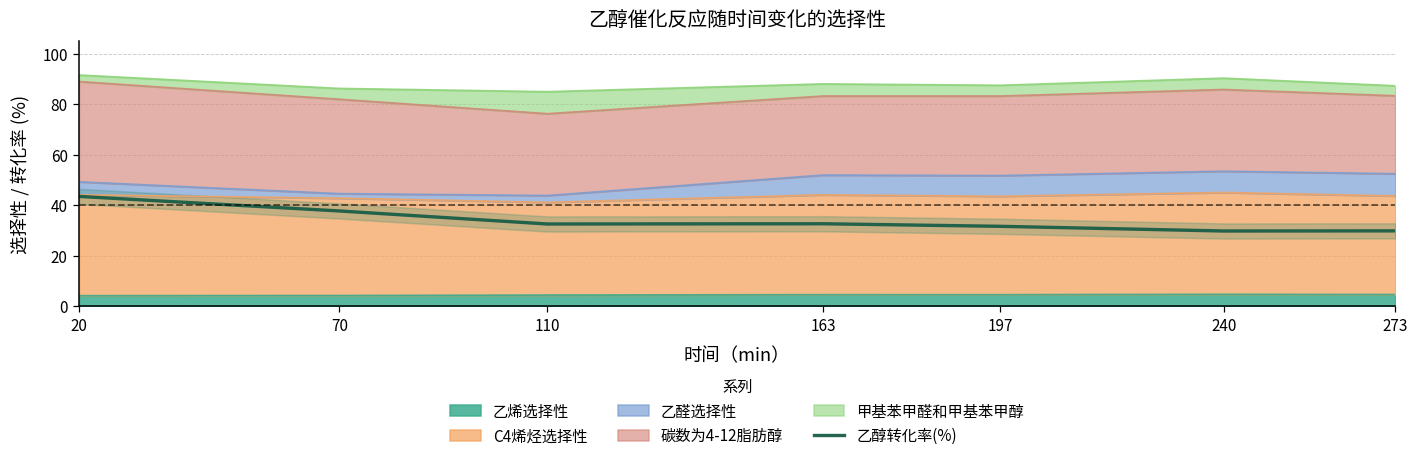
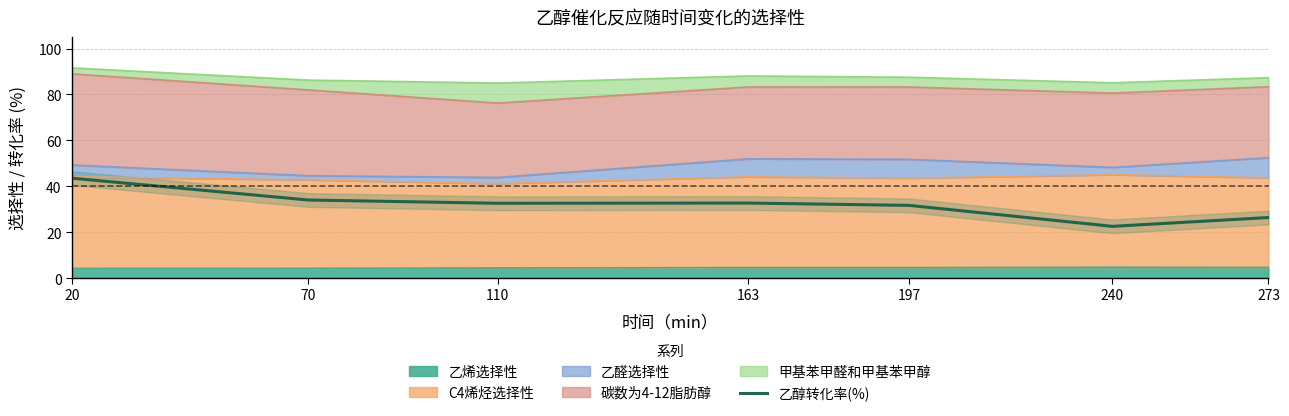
  {
    "乙醛选择性": {
-     "240": 8
+     "240": 3
    },
    "甲基苯甲醛和甲基苯甲醇": {
      "240": 4
    },
    "乙醇转化率(%)": {
-     "70": 38,
+     "70": 34,
      "110": 33,
      "163": 33,
      "197": 32,
-     "240": 30,
-     "273": 30
+     "240": 23,
+     "273": 26
    }
  }
